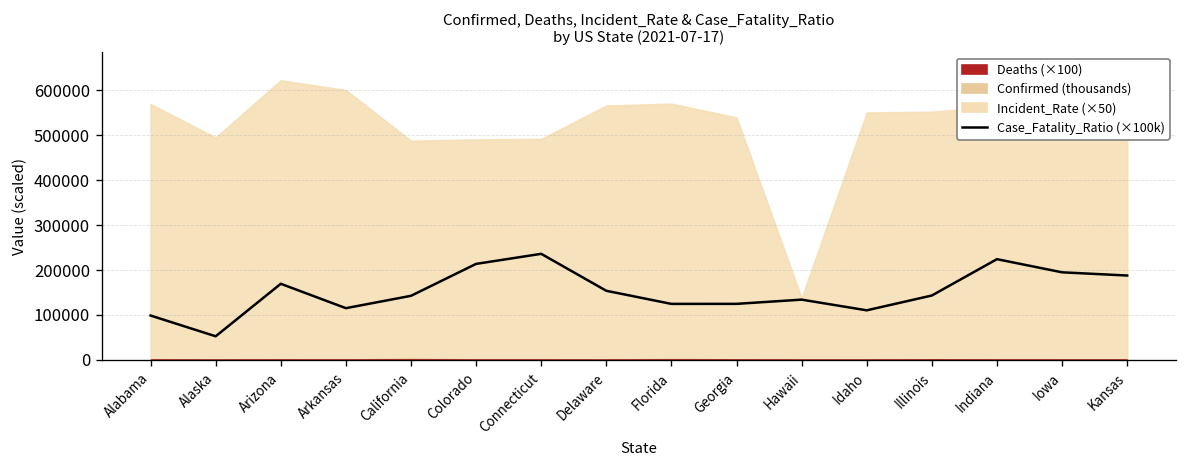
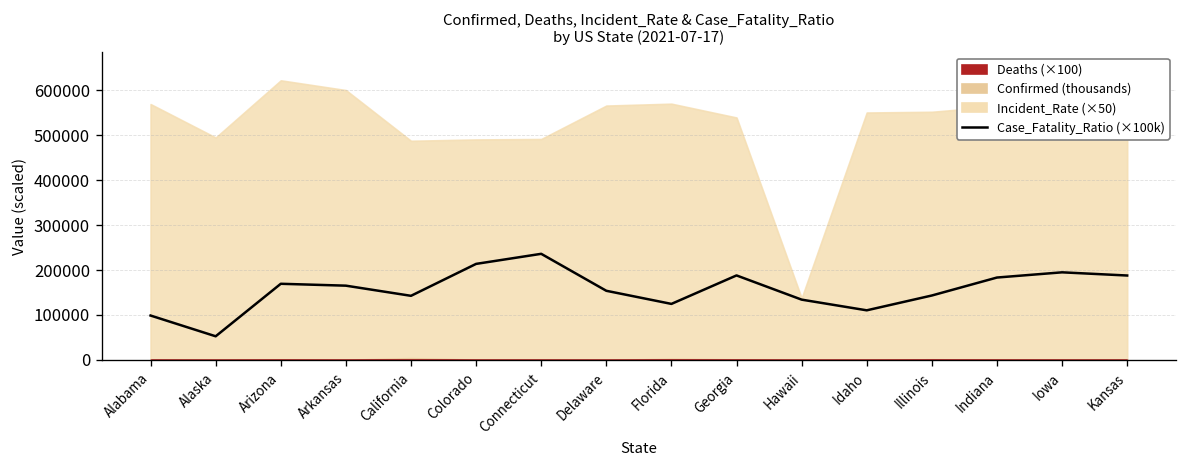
  {
    "Case_Fatality_Ratio (×100k)": {
      "Alabama": 100000,
      "Alaska": 50000,
      "Arizona": 170000,
-     "Arkansas": 120000,
+     "Arkansas": 170000,
      "California": 140000,
      "Colorado": 210000,
      "Connecticut": 240000,
      "Delaware": 150000,
      "Florida": 120000,
-     "Georgia": 120000,
+     "Georgia": 190000,
      "Idaho": 110000,
      "Illinois": 140000,
-     "Indiana": 220000,
+     "Indiana": 180000,
      "Iowa": 200000,
      "Kansas": 190000
    }
  }
